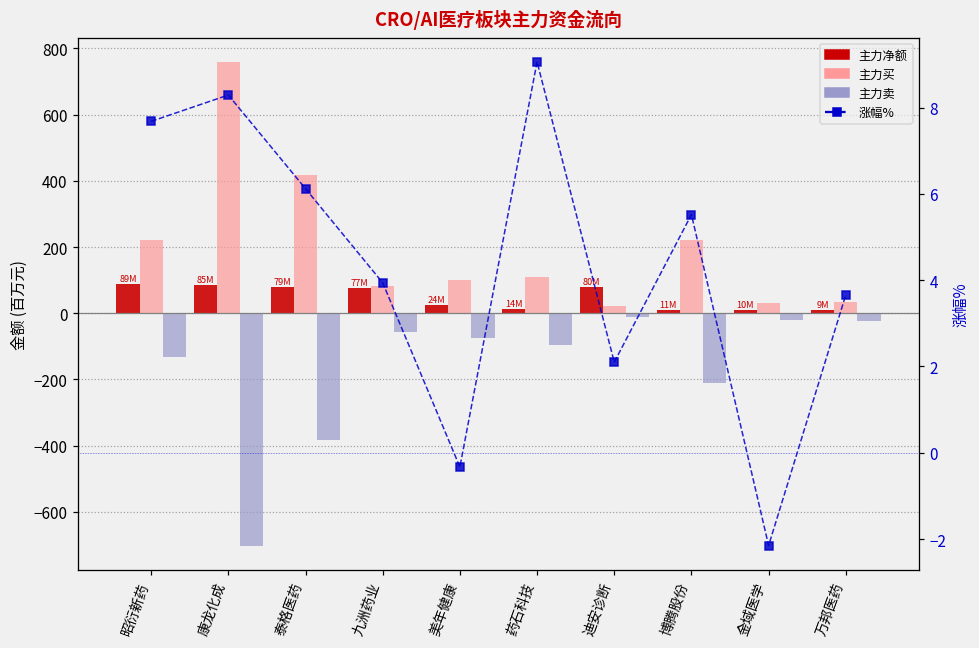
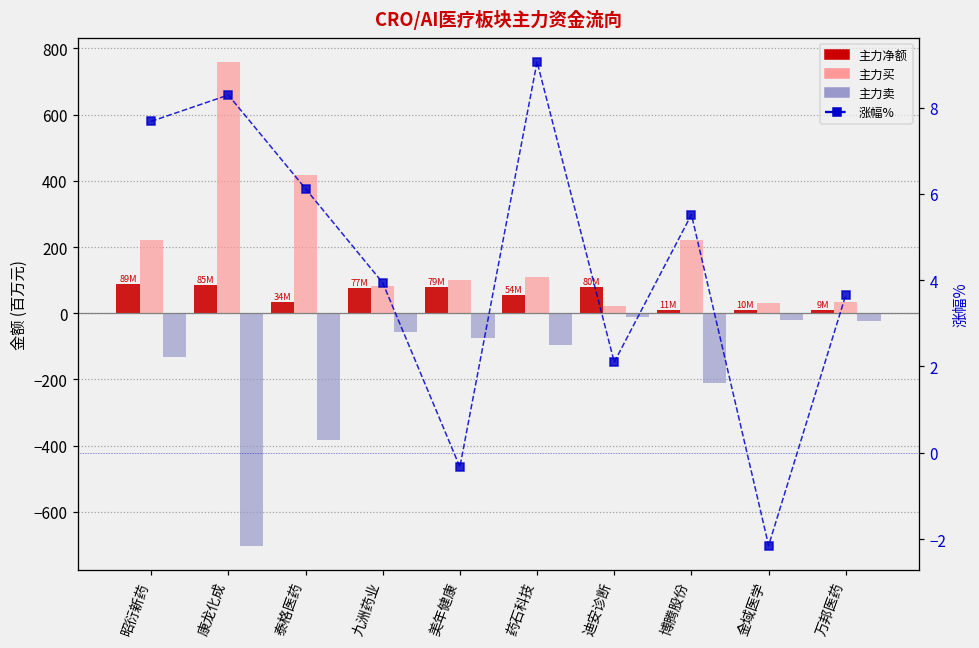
  {
    "主力净额": {
      "昭衍新药": "89M",
      "康龙化成": "85M",
-     "泰格医药": "79M",
+     "泰格医药": "34M",
      "九洲药业": "77M",
-     "美年健康": "24M",
-     "药石科技": "14M",
+     "美年健康": "79M",
+     "药石科技": "54M",
      "迪安诊断": "80M",
      "博腾股份": "11M",
      "金域医学": "10M",
      "万邦医药": "9M"
    }
  }
